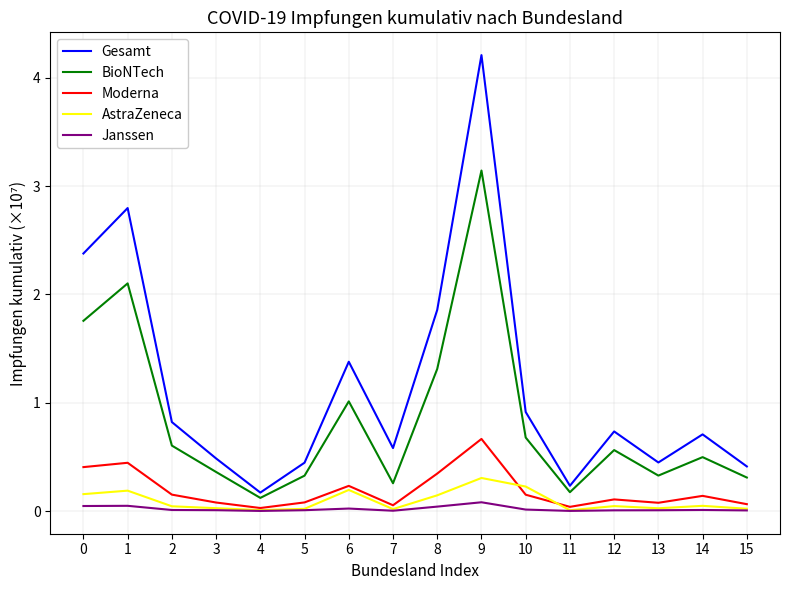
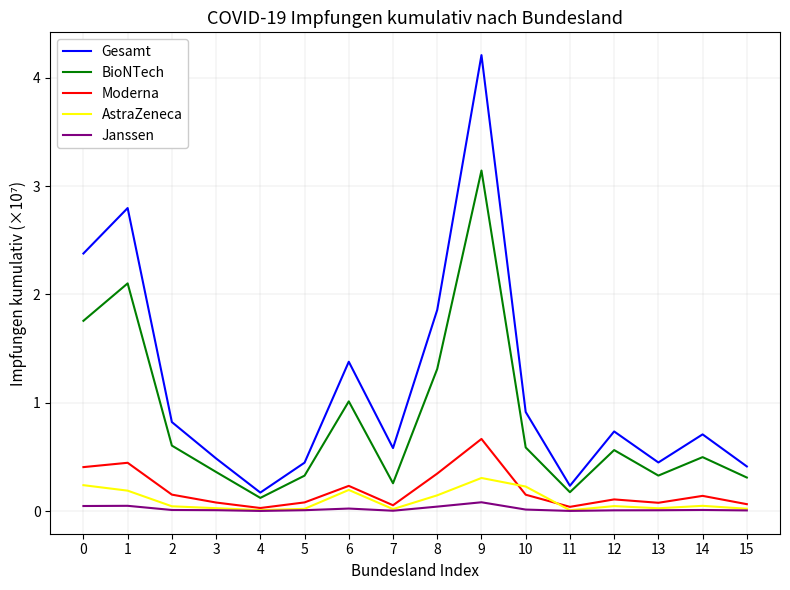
  {
    "Gesamt": {
      "0": 2.38,
      "1": 2.80,
      "2": 0.82,
      "3": 0.49,
      "4": 0.17,
      "5": 0.45,
      "6": 1.38,
      "7": 0.58,
      "8": 1.86,
      "9": 4.21,
      "10": 0.92,
      "11": 0.24,
      "12": 0.74,
      "13": 0.45,
      "14": 0.71,
      "15": 0.42
    },
    "BioNTech": {
      "0": 1.76,
      "1": 2.10,
      "2": 0.61,
      "3": 0.36,
      "4": 0.12,
      "5": 0.33,
      "6": 1.01,
      "7": 0.26,
      "8": 1.31,
      "9": 3.14,
-     "10": 0.68,
+     "10": 0.59,
      "11": 0.18,
      "12": 0.57,
      "13": 0.33,
      "14": 0.50,
      "15": 0.31
    },
    "Moderna": {
      "0": 0.41,
      "1": 0.45,
      "2": 0.16,
      "3": 0.08,
      "5": 0.08,
      "6": 0.24,
      "7": 0.06,
      "8": 0.35,
      "9": 0.67,
      "10": 0.15,
      "11": 0.04,
      "12": 0.11,
      "13": 0.08,
      "14": 0.14,
      "15": 0.07
    },
    "AstraZeneca": {
-     "0": 0.16,
+     "0": 0.24,
      "1": 0.19,
      "2": 0.05,
      "6": 0.20,
      "8": 0.15,
      "9": 0.31,
      "10": 0.23,
      "12": 0.05,
      "14": 0.05
    },
    "Janssen": {
      "0": 0.05,
      "1": 0.05,
      "2": 0.01,
      "6": 0.03,
      "8": 0.04,
      "9": 0.08,
      "10": 0.02,
      "12": 0.01,
      "14": 0.01
    }
  }
